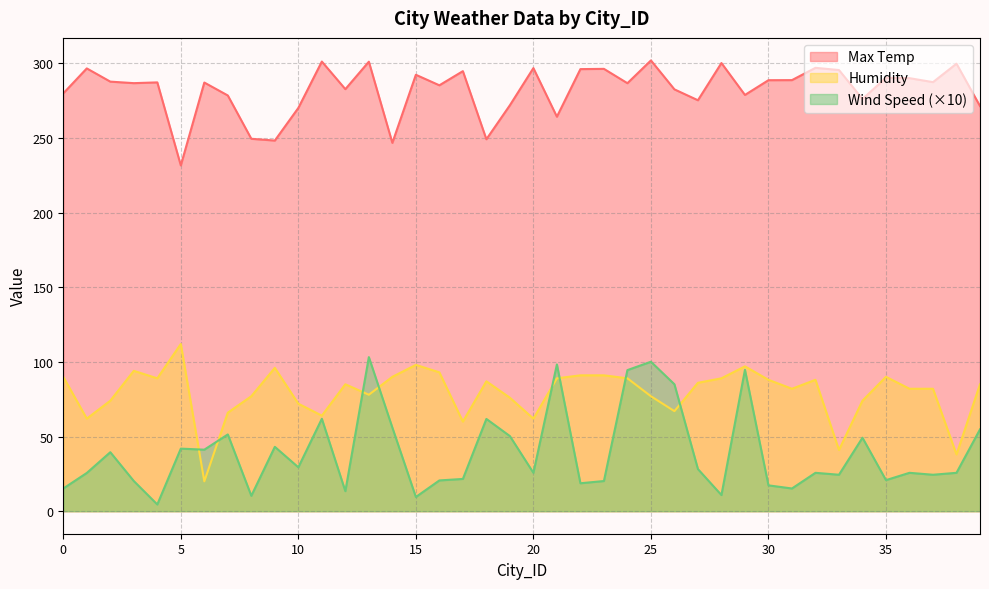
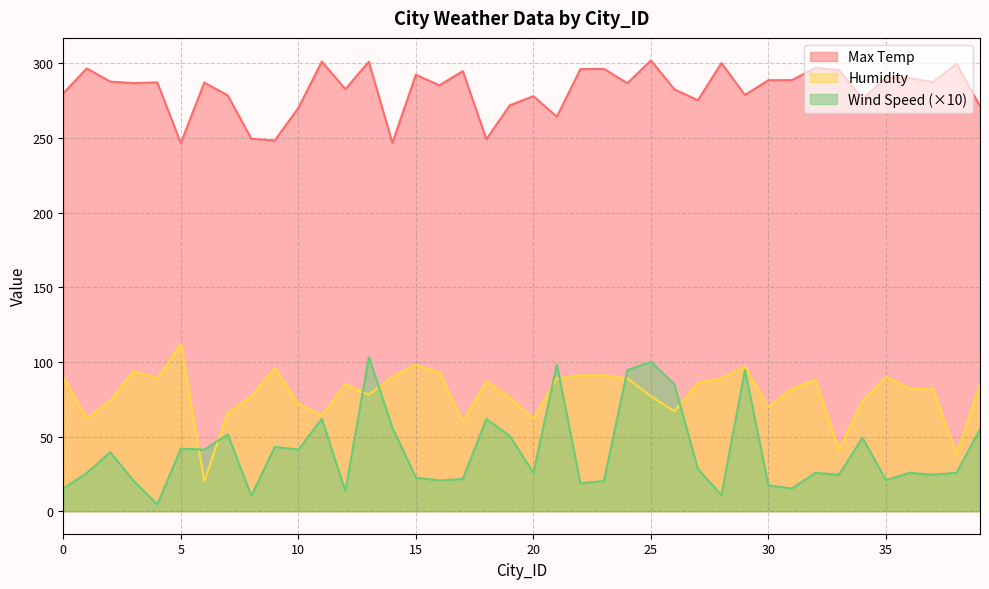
  {
    "Max Temp": {
      "0": 280,
-     "5": 232,
+     "5": 247,
      "10": 270,
      "15": 292,
-     "20": 297,
+     "20": 278,
      "25": 302,
      "30": 289
    },
    "Humidity": {
      "0": 90,
      "5": 112,
      "10": 72,
      "15": 98,
      "20": 62,
      "25": 77,
-     "30": 88,
+     "30": 70,
      "35": 90
    },
    "Wind Speed (×10)": {
      "0": 15,
      "5": 42,
-     "10": 29,
-     "15": 10,
+     "10": 41,
+     "15": 23,
      "20": 26,
      "25": 100,
      "30": 17,
      "35": 21
    }
  }
